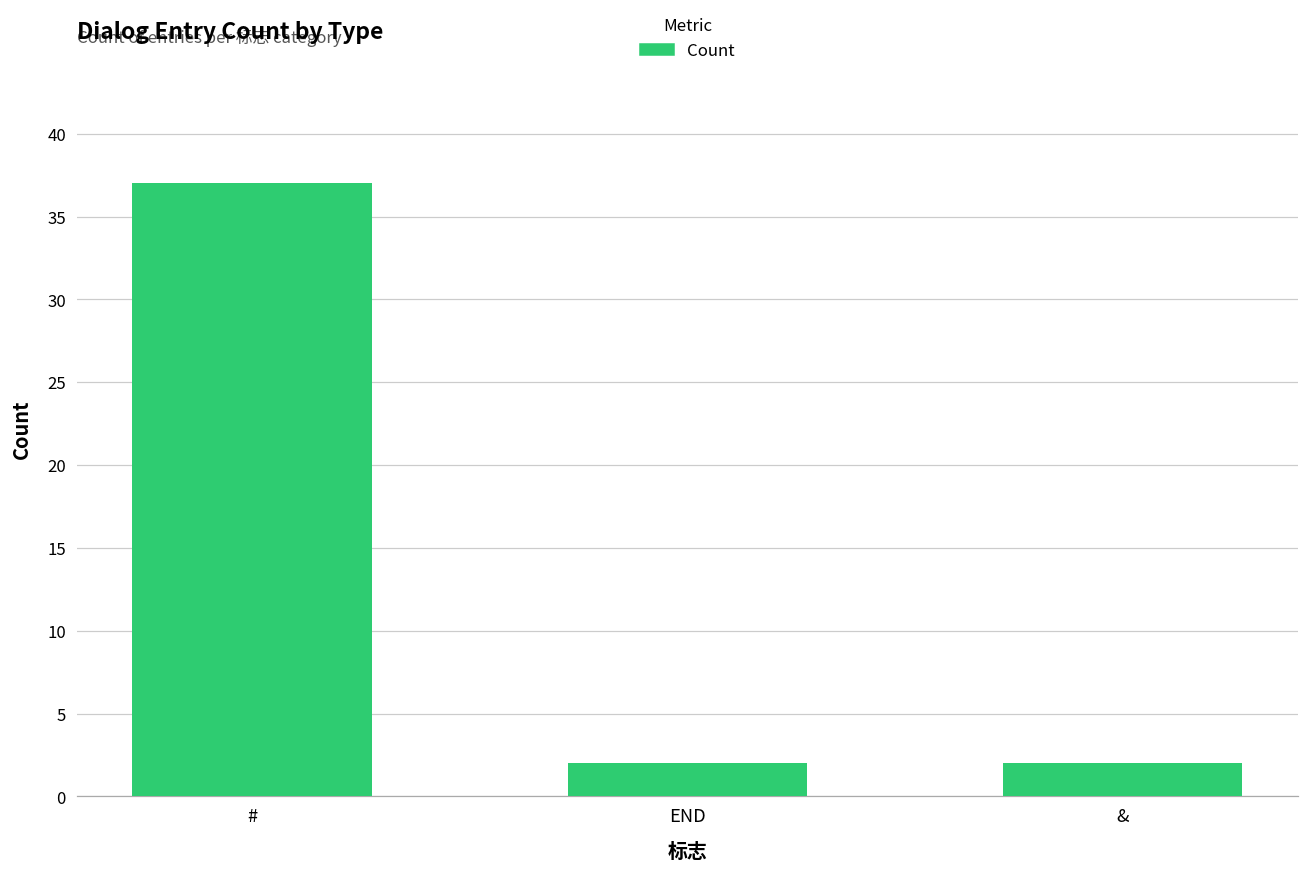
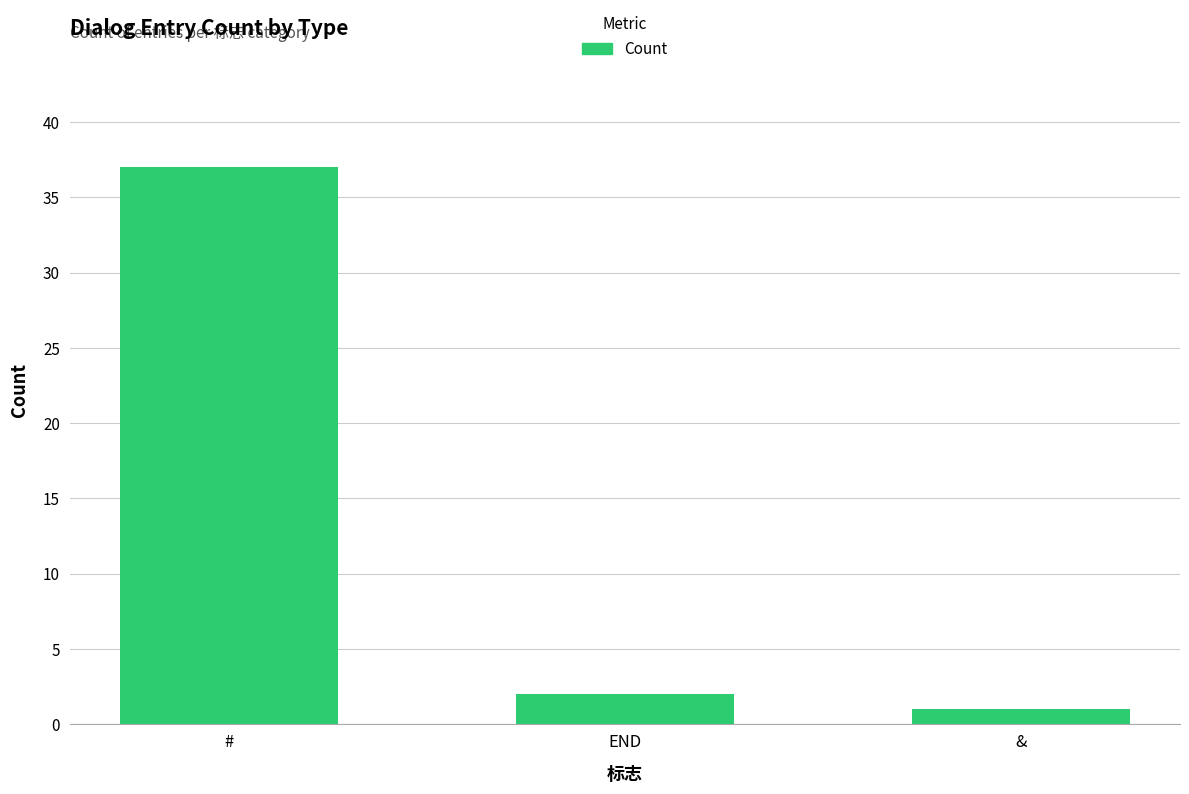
  {
    "#": 37,
    "END": 2,
-   "&": 2
+   "&": 1
  }
